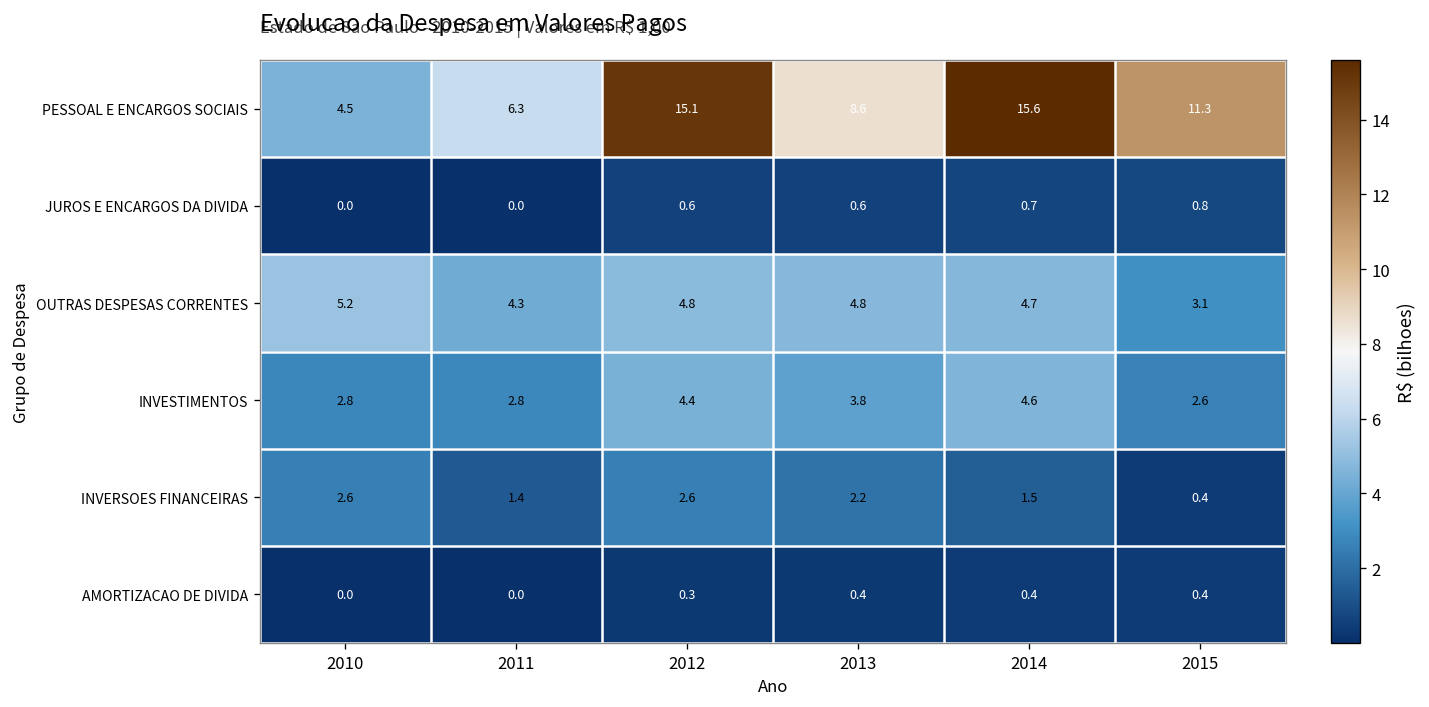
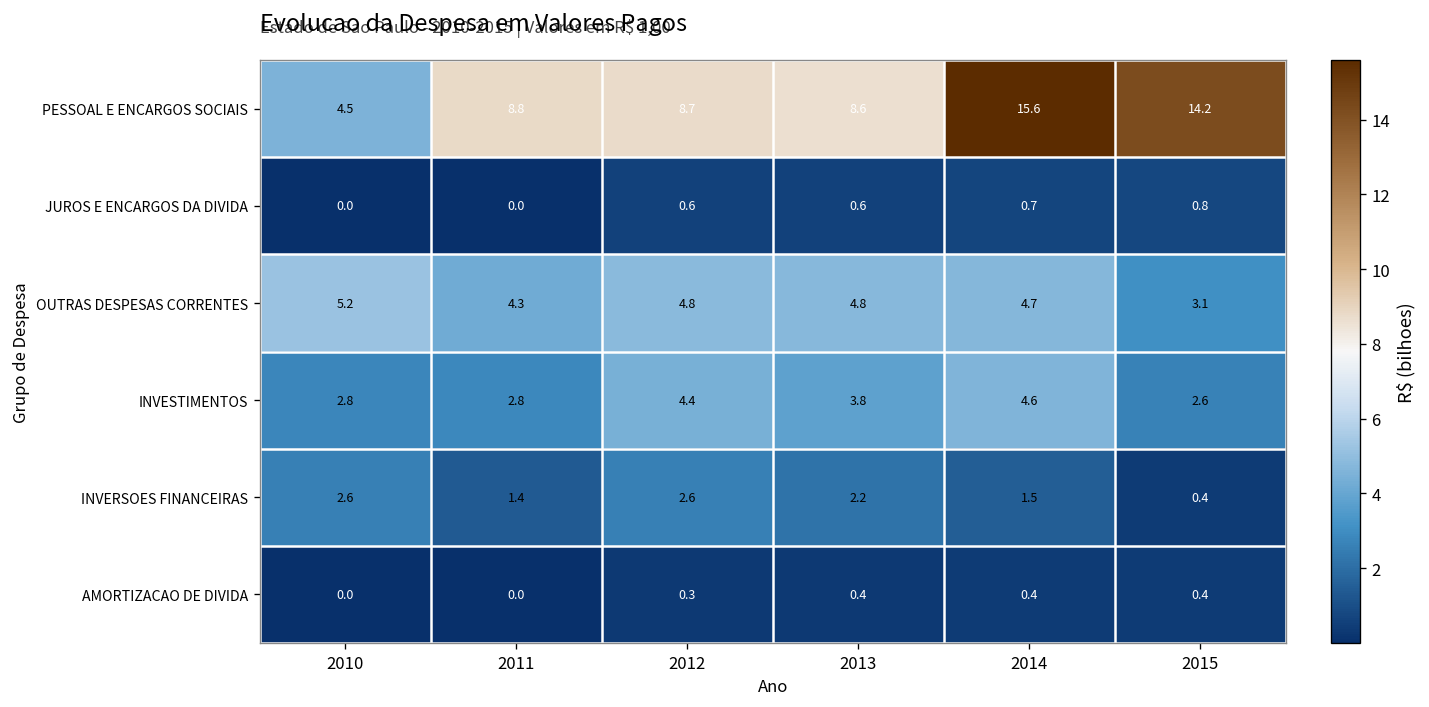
  {
    "PESSOAL E ENCARGOS SOCIAIS": {
      "2010": 4.5,
-     "2011": 6.3,
-     "2012": 15.1,
+     "2011": 8.8,
+     "2012": 8.7,
      "2014": 15.6,
-     "2015": 11.3
+     "2015": 14.2
    },
    "JUROS E ENCARGOS DA DIVIDA": {
      "2010": 0.0,
      "2011": 0.0,
      "2012": 0.6,
      "2013": 0.6,
      "2014": 0.7,
      "2015": 0.8
    },
    "OUTRAS DESPESAS CORRENTES": {
      "2010": 5.2,
      "2011": 4.3,
      "2012": 4.8,
      "2013": 4.8,
      "2014": 4.7,
      "2015": 3.1
    },
    "INVESTIMENTOS": {
      "2010": 2.8,
      "2011": 2.8,
      "2012": 4.4,
      "2013": 3.8,
      "2014": 4.6,
      "2015": 2.6
    },
    "INVERSOES FINANCEIRAS": {
      "2010": 2.6,
      "2011": 1.4,
      "2012": 2.6,
      "2013": 2.2,
      "2014": 1.5,
      "2015": 0.4
    },
    "AMORTIZACAO DE DIVIDA": {
      "2010": 0.0,
      "2011": 0.0,
      "2012": 0.3,
      "2013": 0.4,
      "2014": 0.4,
      "2015": 0.4
    }
  }
